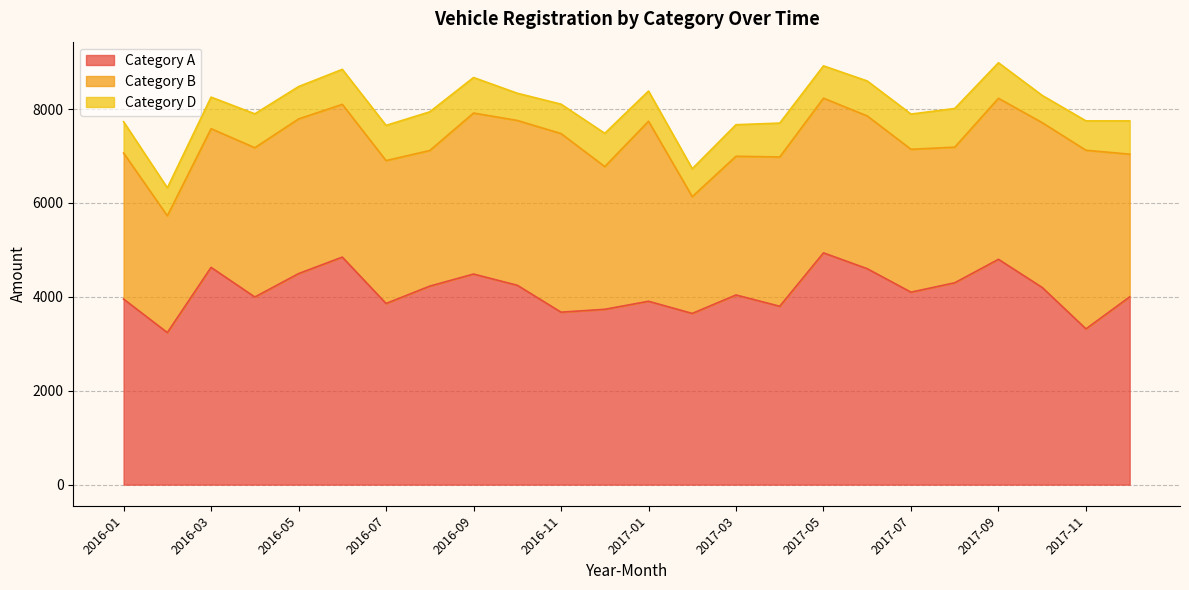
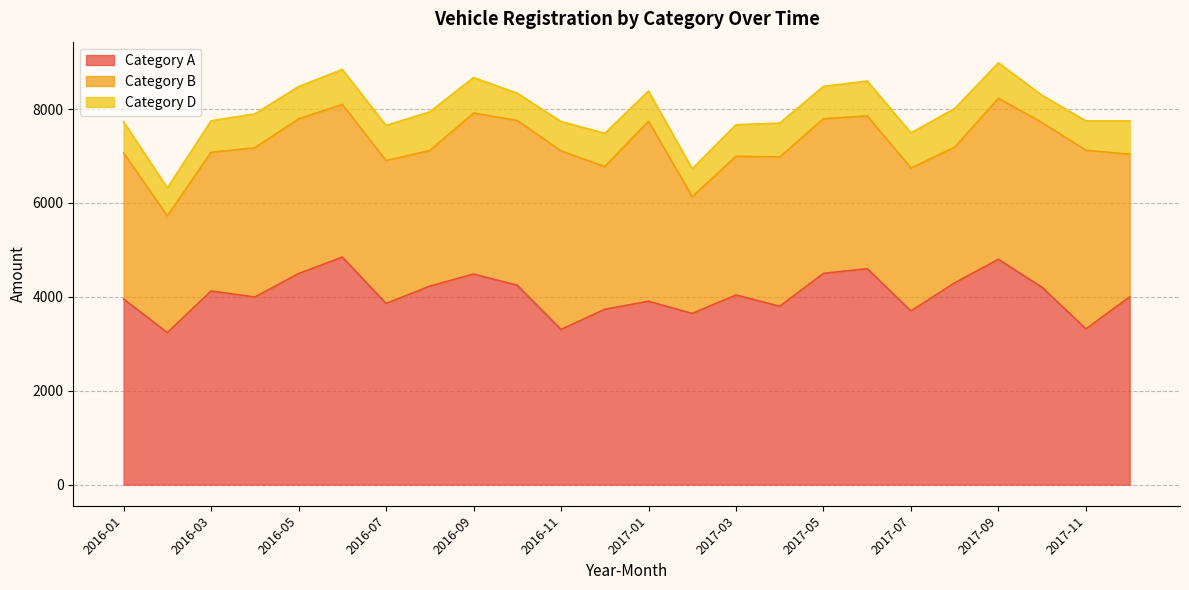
  {
    "Category A": {
      "2016-01": 4000,
-     "2016-03": 4600,
+     "2016-03": 4100,
      "2016-05": 4500,
      "2016-07": 3900,
      "2016-09": 4500,
-     "2016-11": 3700,
+     "2016-11": 3300,
      "2017-01": 3900,
      "2017-03": 4000,
-     "2017-05": 4900,
-     "2017-07": 4100,
+     "2017-05": 4500,
+     "2017-07": 3700,
      "2017-09": 4800,
      "2017-11": 3300
    }
  }
